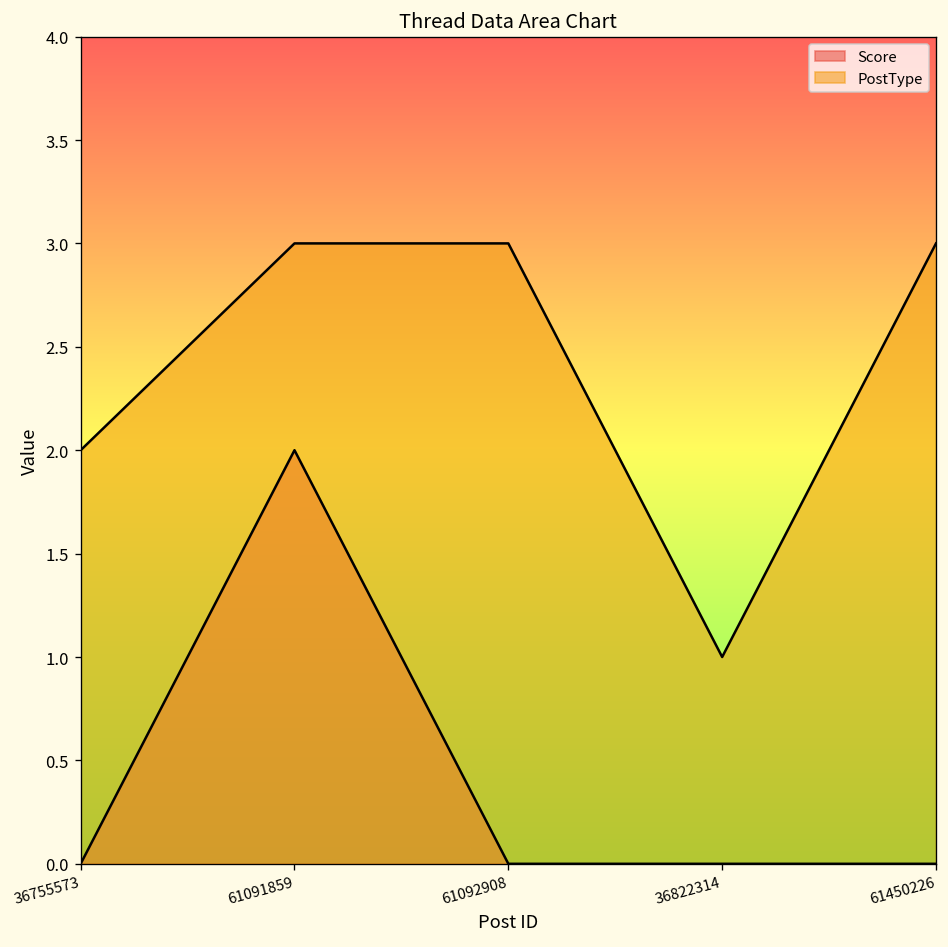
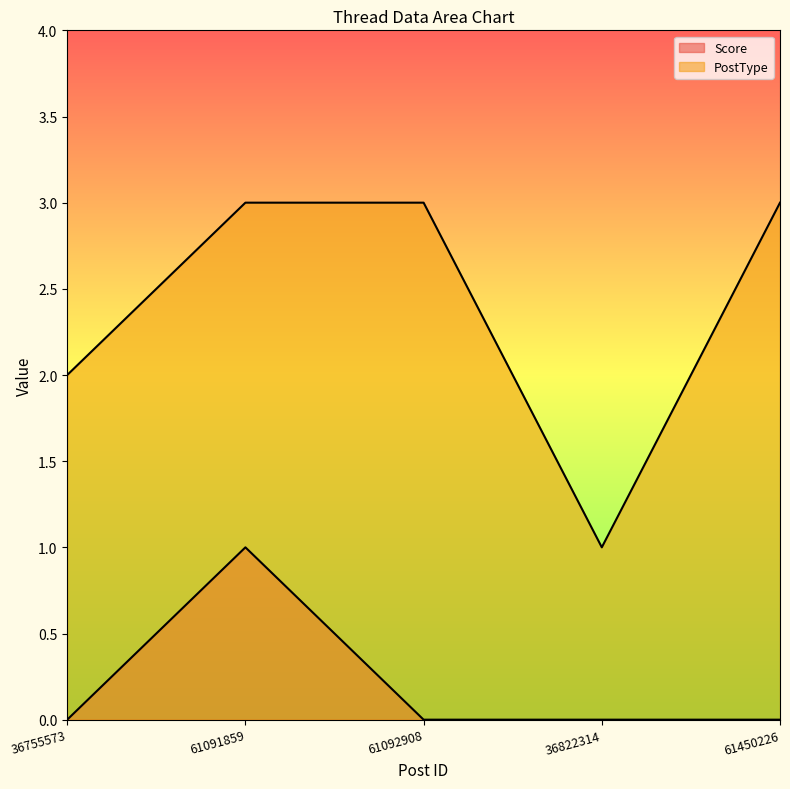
  {
    "Score": {
      "36755573": 0,
-     "61091859": 2,
+     "61091859": 1,
      "61092908": 0,
      "36822314": 0,
      "61450226": 0
    },
    "PostType": {
      "36755573": 2,
      "61091859": 3,
      "61092908": 3,
      "36822314": 1,
      "61450226": 3
    }
  }
